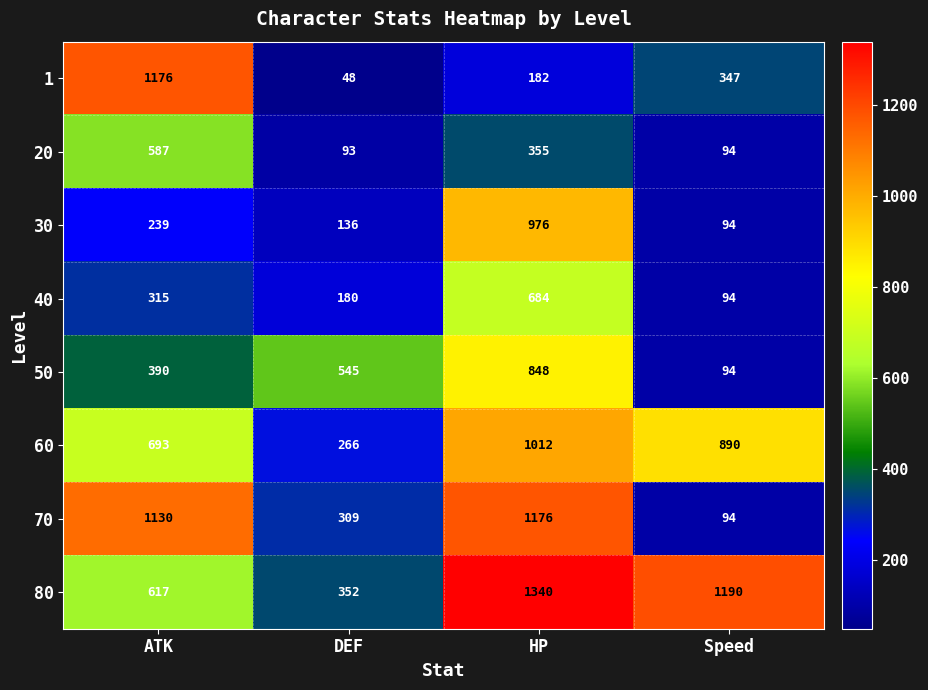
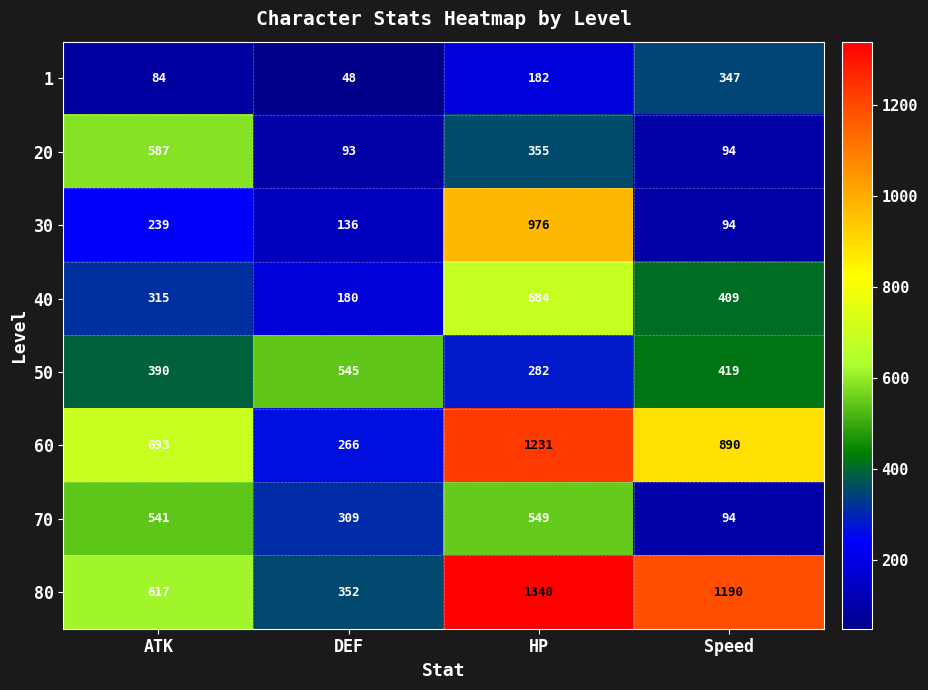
  {
    "1": {
-     "ATK": 1176,
+     "ATK": 84,
      "DEF": 48,
      "HP": 182,
      "Speed": 347
    },
    "20": {
      "ATK": 587,
      "DEF": 93,
      "HP": 355,
      "Speed": 94
    },
    "30": {
      "ATK": 239,
      "DEF": 136,
      "HP": 976,
      "Speed": 94
    },
    "40": {
      "ATK": 315,
      "DEF": 180,
      "HP": 684,
-     "Speed": 94
+     "Speed": 409
    },
    "50": {
      "ATK": 390,
      "DEF": 545,
-     "HP": 848,
-     "Speed": 94
+     "HP": 282,
+     "Speed": 419
    },
    "60": {
      "ATK": 693,
      "DEF": 266,
-     "HP": 1012,
+     "HP": 1231,
      "Speed": 890
    },
    "70": {
-     "ATK": 1130,
+     "ATK": 541,
      "DEF": 309,
-     "HP": 1176,
+     "HP": 549,
      "Speed": 94
    },
    "80": {
      "ATK": 617,
      "DEF": 352,
      "HP": 1340,
      "Speed": 1190
    }
  }
